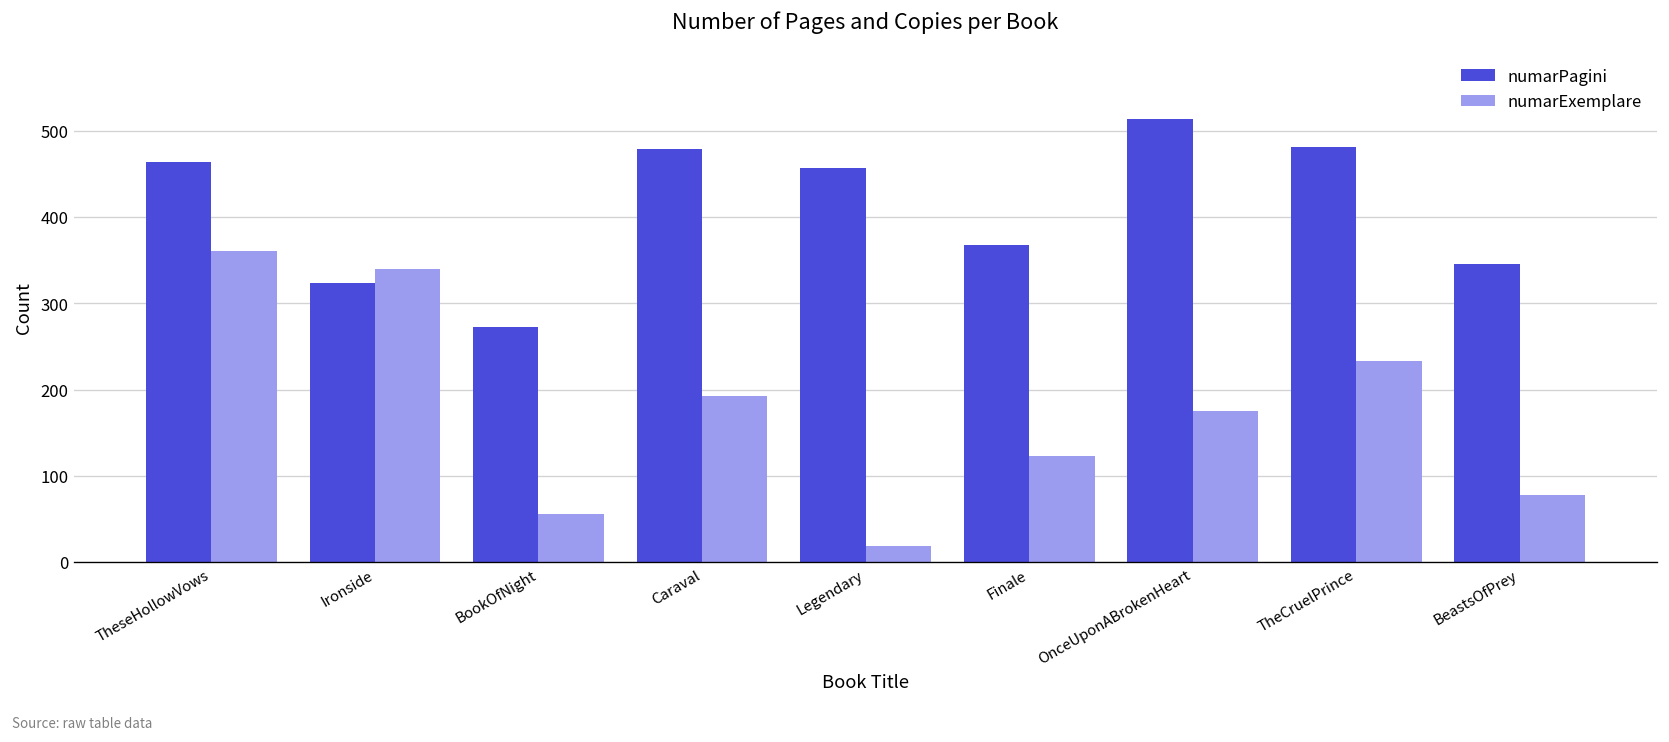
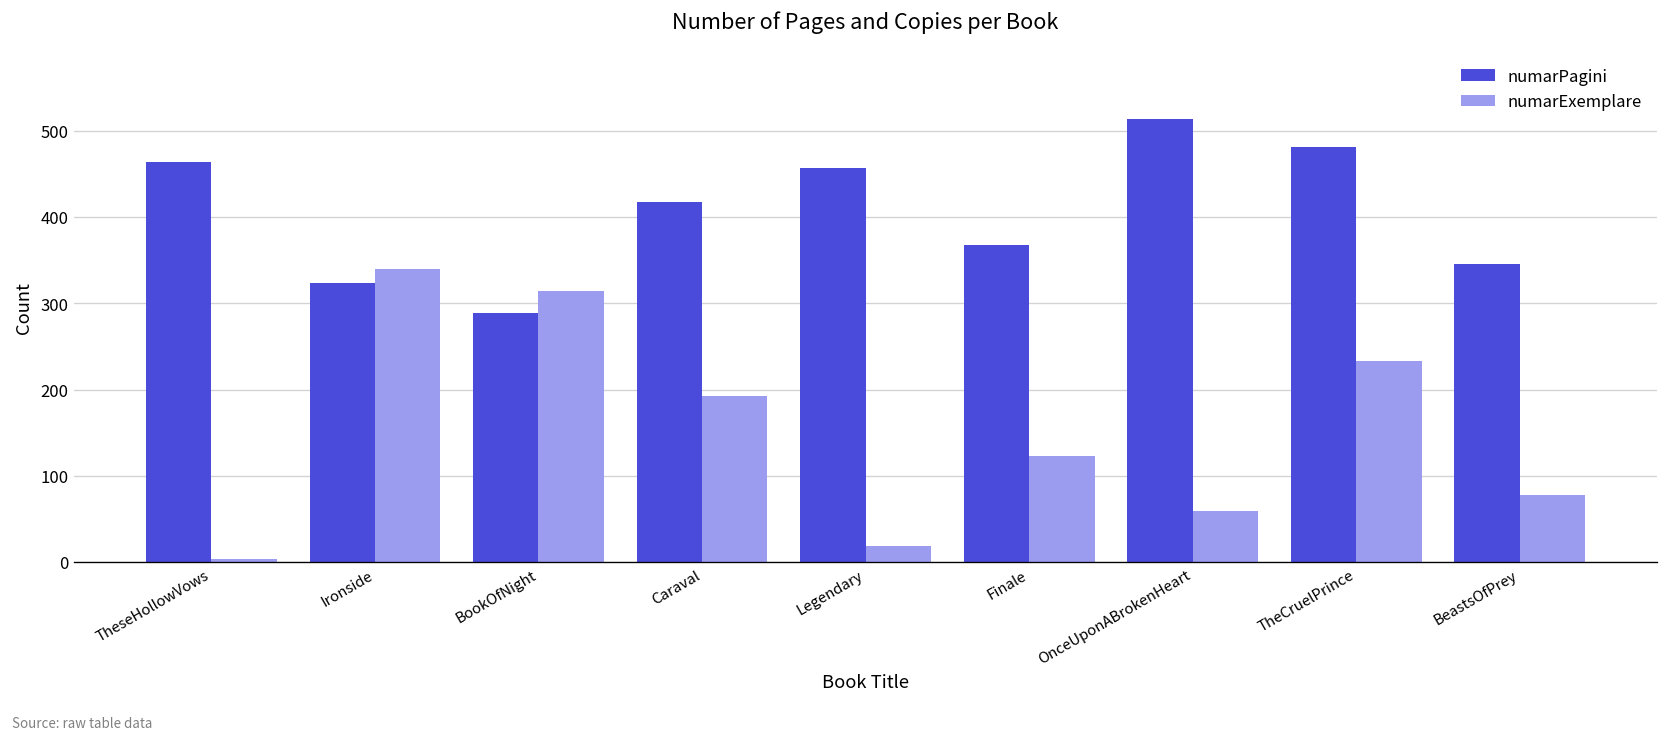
  {
    "numarPagini": {
      "TheseHollowVows": 460,
      "Ironside": 320,
-     "BookOfNight": 270,
-     "Caraval": 480,
+     "BookOfNight": 290,
+     "Caraval": 420,
      "Legendary": 460,
      "Finale": 370,
      "OnceUponABrokenHeart": 510,
      "TheCruelPrince": 480,
      "BeastsOfPrey": 350
    },
    "numarExemplare": {
-     "TheseHollowVows": 360,
+     "TheseHollowVows": 0,
      "Ironside": 340,
-     "BookOfNight": 60,
+     "BookOfNight": 310,
      "Caraval": 190,
      "Legendary": 20,
      "Finale": 120,
-     "OnceUponABrokenHeart": 180,
+     "OnceUponABrokenHeart": 60,
      "TheCruelPrince": 230,
      "BeastsOfPrey": 80
    }
  }
